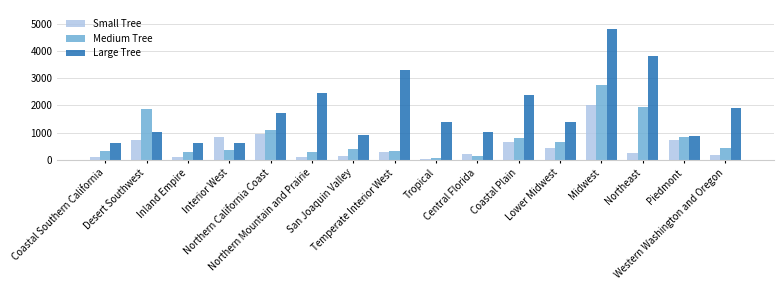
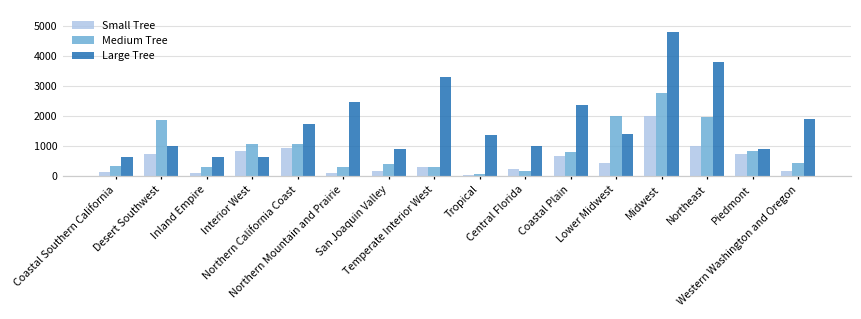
  {
    "Small Tree": {
      "Coastal Southern California": 100,
      "Desert Southwest": 700,
      "Inland Empire": 100,
      "Interior West": 800,
      "Northern California Coast": 900,
      "Northern Mountain and Prairie": 100,
      "San Joaquin Valley": 200,
      "Temperate Interior West": 300,
      "Central Florida": 200,
      "Coastal Plain": 600,
      "Lower Midwest": 400,
      "Midwest": 2000,
-     "Northeast": 200,
+     "Northeast": 1000,
      "Piedmont": 700,
      "Western Washington and Oregon": 200
    },
    "Medium Tree": {
      "Coastal Southern California": 300,
      "Desert Southwest": 1900,
      "Inland Empire": 300,
-     "Interior West": 400,
+     "Interior West": 1100,
      "Northern California Coast": 1100,
      "Northern Mountain and Prairie": 300,
      "San Joaquin Valley": 400,
      "Temperate Interior West": 300,
      "Central Florida": 100,
      "Coastal Plain": 800,
-     "Lower Midwest": 700,
+     "Lower Midwest": 2000,
      "Midwest": 2800,
      "Northeast": 2000,
      "Piedmont": 800,
      "Western Washington and Oregon": 400
    },
    "Large Tree": {
      "Coastal Southern California": 600,
      "Desert Southwest": 1000,
      "Inland Empire": 600,
      "Interior West": 600,
      "Northern California Coast": 1700,
      "Northern Mountain and Prairie": 2500,
      "San Joaquin Valley": 900,
      "Temperate Interior West": 3300,
      "Tropical": 1400,
      "Central Florida": 1000,
      "Coastal Plain": 2400,
      "Lower Midwest": 1400,
      "Midwest": 4800,
      "Northeast": 3800,
      "Piedmont": 900,
      "Western Washington and Oregon": 1900
    }
  }
